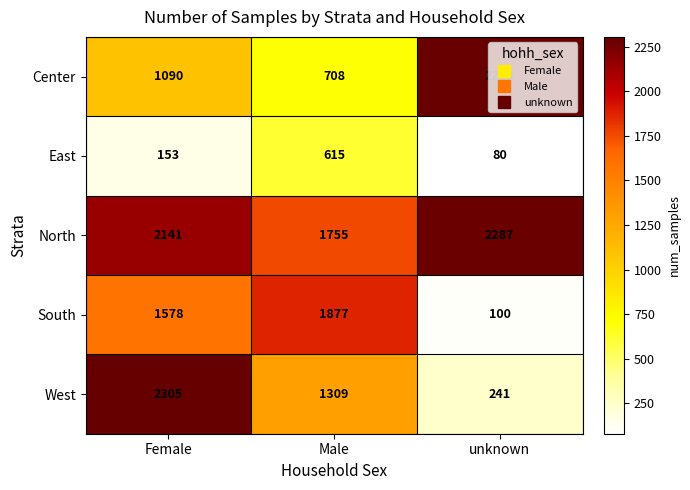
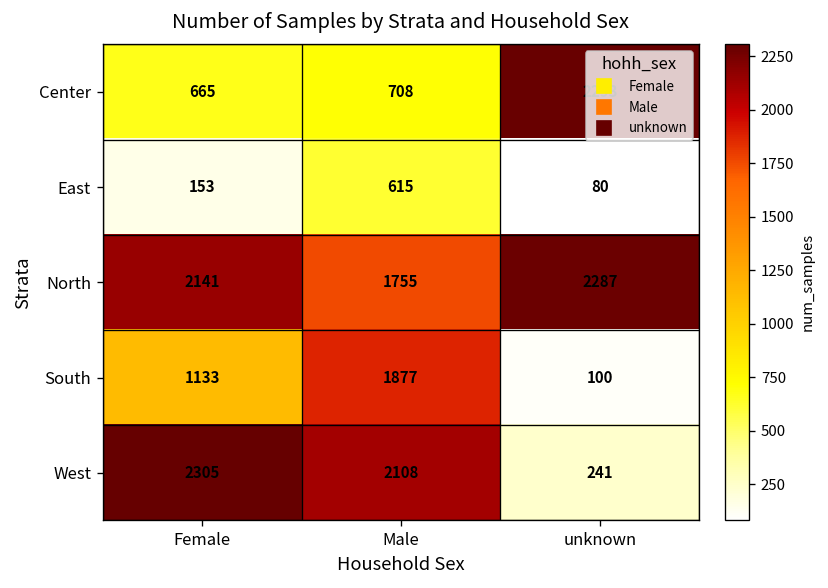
  {
    "Center": {
-     "Female": 1090,
+     "Female": 665,
      "Male": 708
    },
    "East": {
      "Female": 153,
      "Male": 615,
      "unknown": 80
    },
    "North": {
      "Female": 2141,
      "Male": 1755,
      "unknown": 2287
    },
    "South": {
-     "Female": 1578,
+     "Female": 1133,
      "Male": 1877,
      "unknown": 100
    },
    "West": {
      "Female": 2305,
-     "Male": 1309,
+     "Male": 2108,
      "unknown": 241
    }
  }
